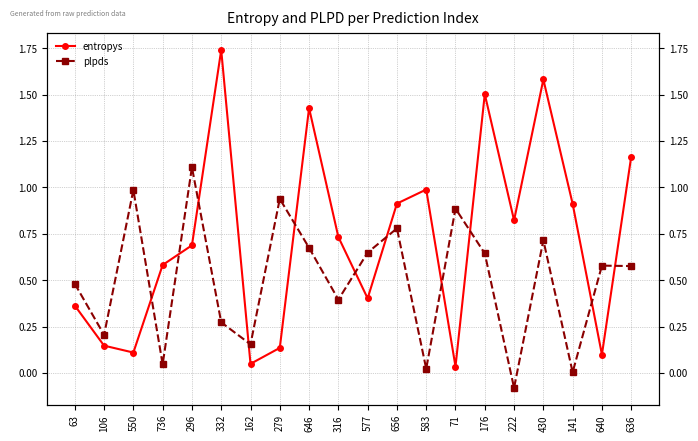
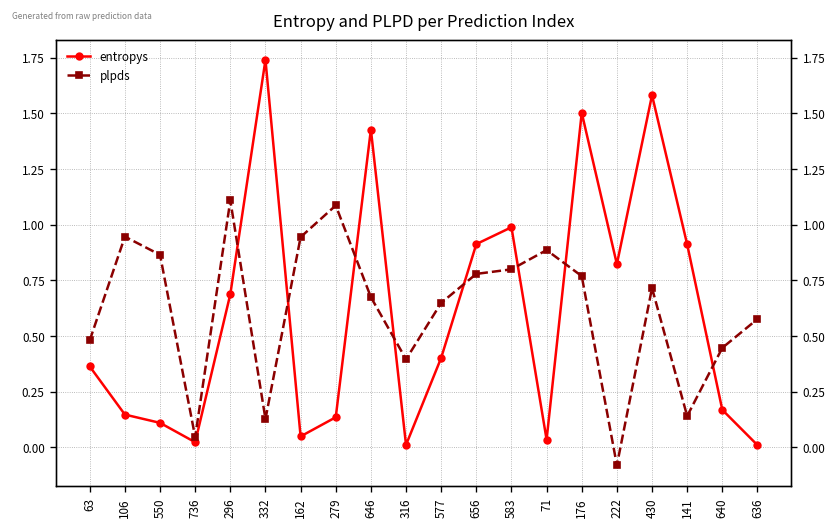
  {
    "entropys": {
      "63": 0.36,
      "106": 0.15,
      "550": 0.11,
-     "736": 0.58,
+     "736": 0.02,
      "296": 0.69,
      "332": 1.74,
      "162": 0.05,
      "279": 0.13,
      "646": 1.43,
-     "316": 0.73,
+     "316": 0.01,
      "577": 0.40,
      "656": 0.91,
      "583": 0.99,
      "71": 0.03,
      "176": 1.50,
      "222": 0.82,
      "430": 1.58,
      "141": 0.91,
-     "640": 0.10,
-     "636": 1.16
+     "640": 0.17,
+     "636": 0.01
    },
    "plpds": {
      "63": 0.48,
-     "106": 0.20,
-     "550": 0.99,
+     "106": 0.95,
+     "550": 0.86,
      "736": 0.05,
      "296": 1.11,
-     "332": 0.27,
-     "162": 0.15,
-     "279": 0.94,
+     "332": 0.13,
+     "162": 0.94,
+     "279": 1.09,
      "646": 0.67,
      "316": 0.40,
      "577": 0.65,
      "656": 0.78,
-     "583": 0.02,
+     "583": 0.80,
      "71": 0.89,
-     "176": 0.64,
+     "176": 0.77,
      "222": -0.08,
      "430": 0.72,
-     "141": 0.00,
-     "640": 0.58,
+     "141": 0.14,
+     "640": 0.45,
      "636": 0.58
    }
  }
